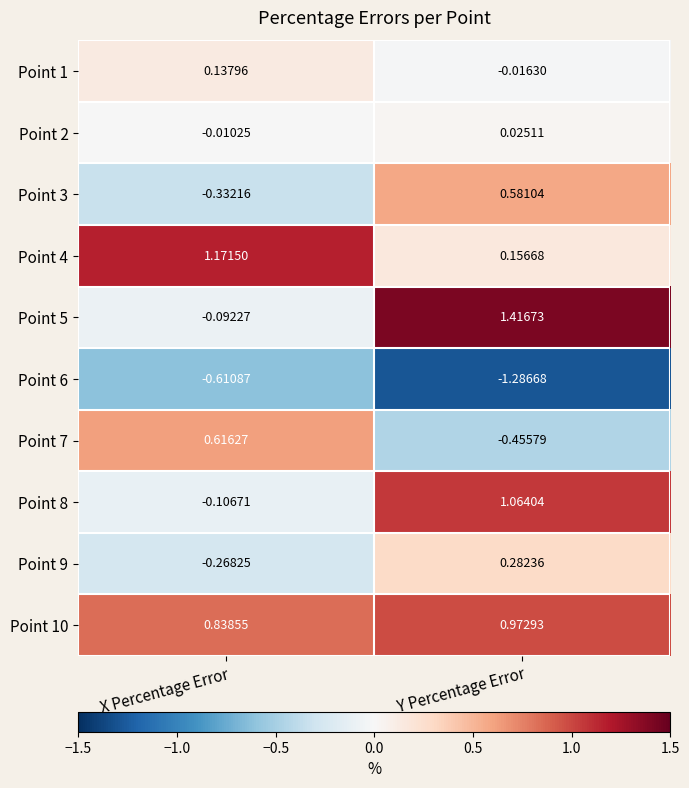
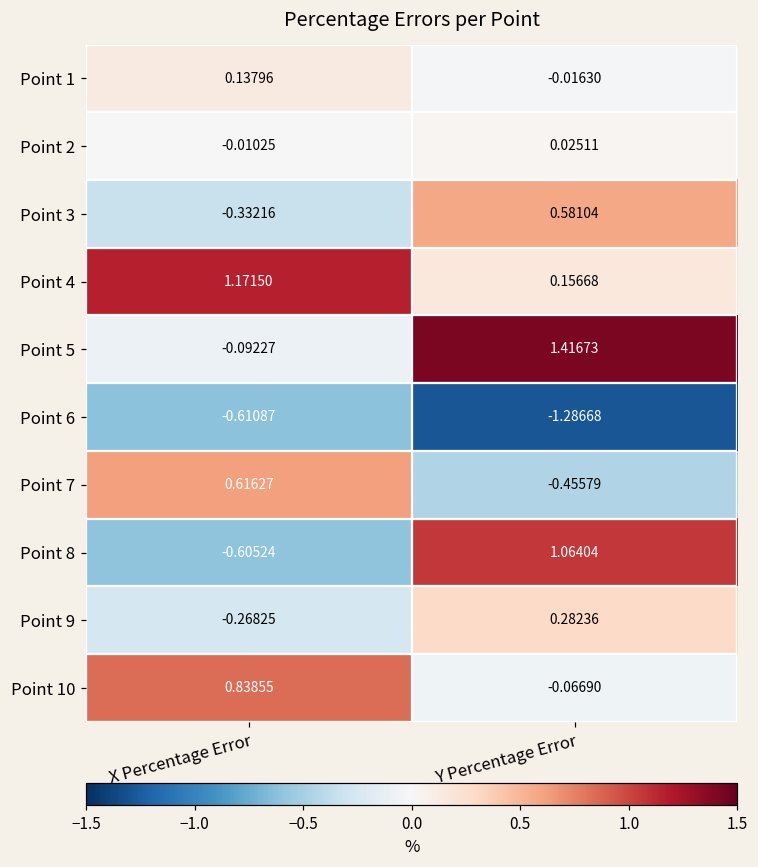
  {
    "Point 1": {
      "X Percentage Error": 0.13796,
      "Y Percentage Error": -0.01630
    },
    "Point 2": {
      "X Percentage Error": -0.01025,
      "Y Percentage Error": 0.02511
    },
    "Point 3": {
      "X Percentage Error": -0.33216,
      "Y Percentage Error": 0.58104
    },
    "Point 4": {
      "X Percentage Error": 1.17150,
      "Y Percentage Error": 0.15668
    },
    "Point 5": {
      "X Percentage Error": -0.09227,
      "Y Percentage Error": 1.41673
    },
    "Point 6": {
      "X Percentage Error": -0.61087,
      "Y Percentage Error": -1.28668
    },
    "Point 7": {
      "X Percentage Error": 0.61627,
      "Y Percentage Error": -0.45579
    },
    "Point 8": {
-     "X Percentage Error": -0.10671,
+     "X Percentage Error": -0.60524,
      "Y Percentage Error": 1.06404
    },
    "Point 9": {
      "X Percentage Error": -0.26825,
      "Y Percentage Error": 0.28236
    },
    "Point 10": {
      "X Percentage Error": 0.83855,
-     "Y Percentage Error": 0.97293
+     "Y Percentage Error": -0.06690
    }
  }
